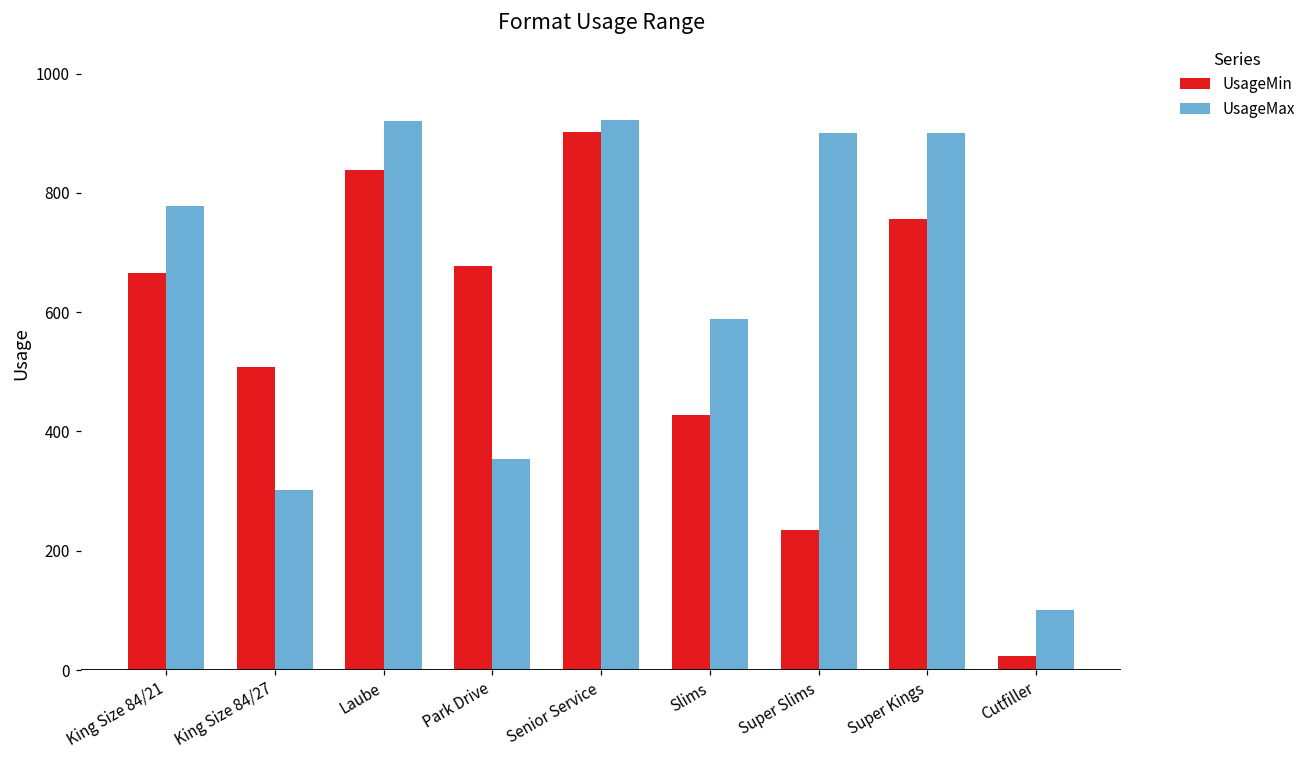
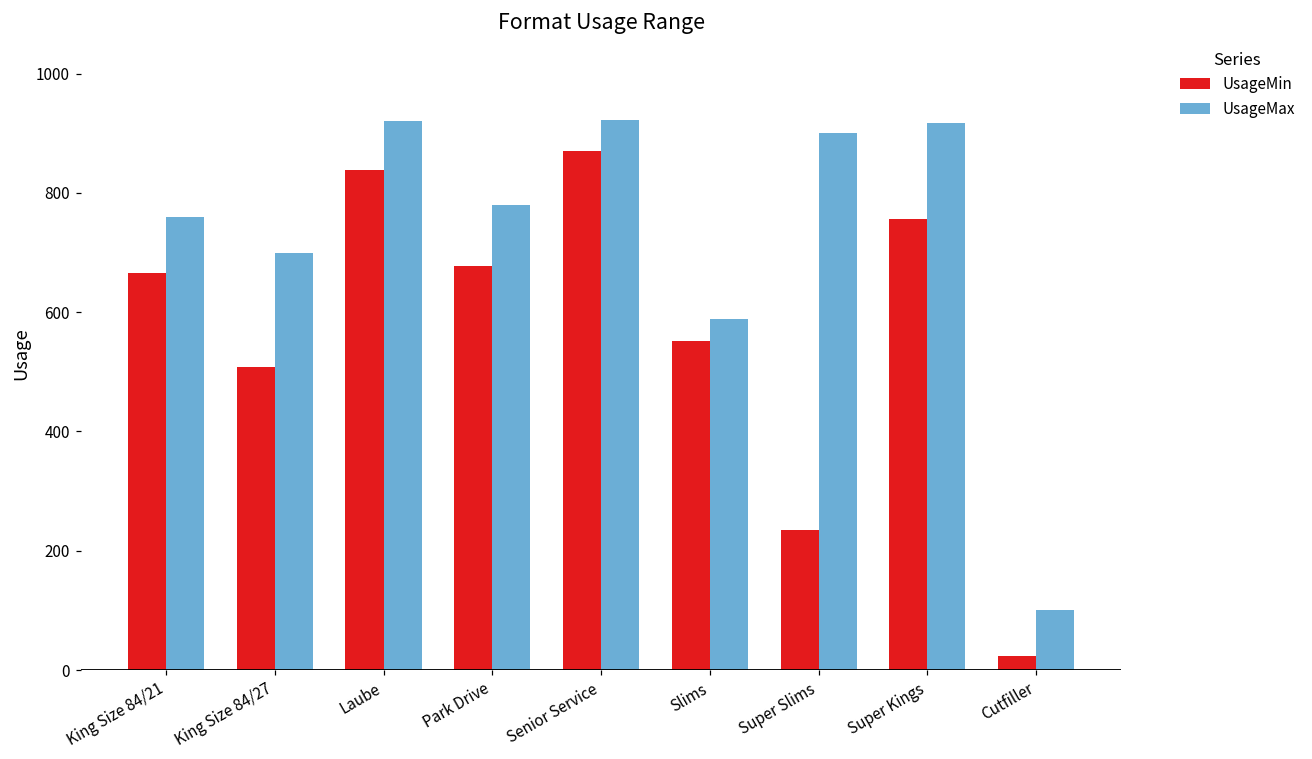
  {
    "UsageMin": {
      "King Size 84/21": 670,
      "King Size 84/27": 510,
      "Laube": 840,
      "Park Drive": 680,
-     "Senior Service": 900,
-     "Slims": 430,
+     "Senior Service": 870,
+     "Slims": 550,
      "Super Slims": 230,
      "Super Kings": 760,
      "Cutfiller": 20
    },
    "UsageMax": {
-     "King Size 84/21": 780,
-     "King Size 84/27": 300,
+     "King Size 84/21": 760,
+     "King Size 84/27": 700,
      "Laube": 920,
-     "Park Drive": 350,
+     "Park Drive": 780,
      "Senior Service": 920,
      "Slims": 590,
      "Super Slims": 900,
-     "Super Kings": 900,
+     "Super Kings": 920,
      "Cutfiller": 100
    }
  }
